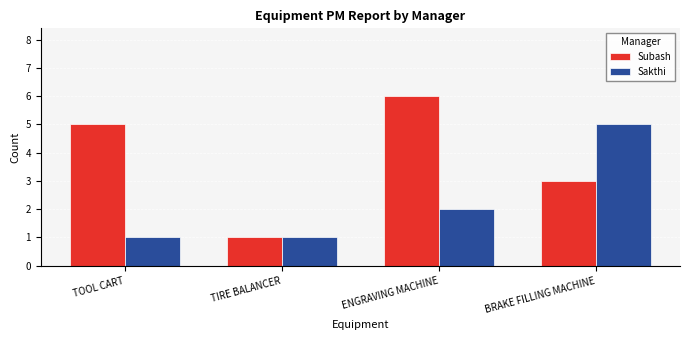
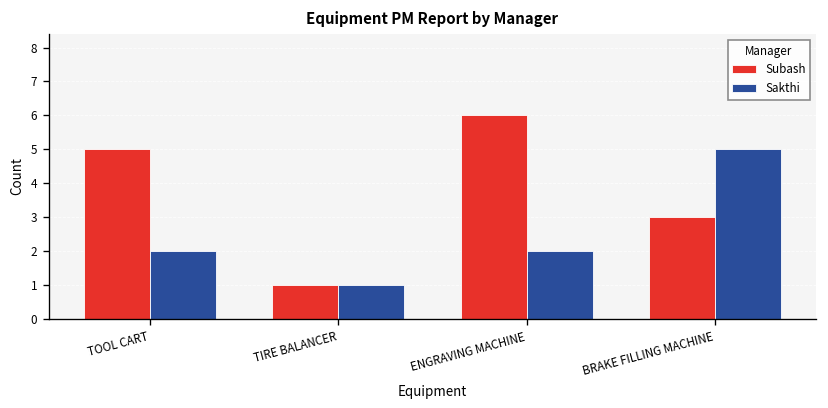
  {
    "Subash": {
      "TOOL CART": 5,
      "TIRE BALANCER": 1,
      "ENGRAVING MACHINE": 6,
      "BRAKE FILLING MACHINE": 3
    },
    "Sakthi": {
-     "TOOL CART": 1,
+     "TOOL CART": 2,
      "TIRE BALANCER": 1,
      "ENGRAVING MACHINE": 2,
      "BRAKE FILLING MACHINE": 5
    }
  }
